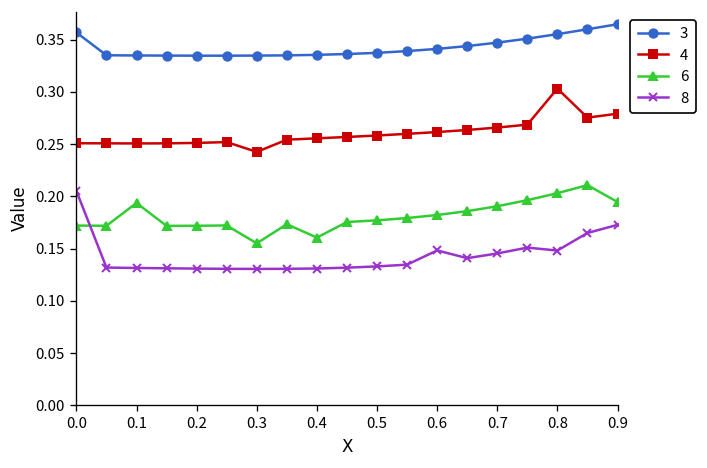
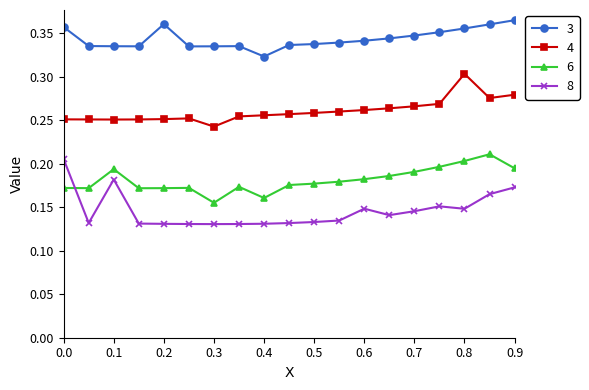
  {
    "3": {
      "0.0": 0.36,
      "0.1": 0.33,
-     "0.2": 0.33,
+     "0.2": 0.36,
      "0.3": 0.33,
-     "0.4": 0.34,
+     "0.4": 0.32,
      "0.5": 0.34,
      "0.6": 0.34,
      "0.7": 0.35,
      "0.8": 0.36,
      "0.9": 0.36
    },
    "4": {
      "0.0": 0.25,
      "0.1": 0.25,
      "0.2": 0.25,
      "0.3": 0.24,
      "0.4": 0.26,
      "0.5": 0.26,
      "0.6": 0.26,
      "0.7": 0.27,
      "0.8": 0.30,
      "0.9": 0.28
    },
    "6": {
      "0.0": 0.17,
      "0.1": 0.19,
      "0.2": 0.17,
      "0.3": 0.16,
      "0.4": 0.16,
      "0.5": 0.18,
      "0.6": 0.18,
      "0.7": 0.19,
      "0.8": 0.20,
      "0.9": 0.19
    },
    "8": {
      "0.0": 0.21,
-     "0.1": 0.13,
+     "0.1": 0.18,
      "0.2": 0.13,
      "0.3": 0.13,
      "0.4": 0.13,
      "0.5": 0.13,
      "0.6": 0.15,
      "0.7": 0.15,
      "0.8": 0.15,
      "0.9": 0.17
    }
  }
